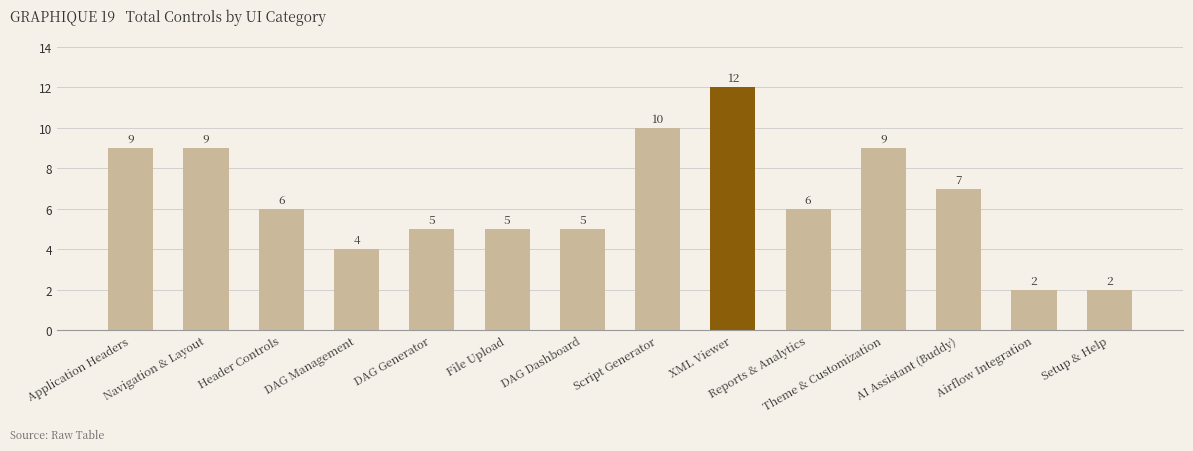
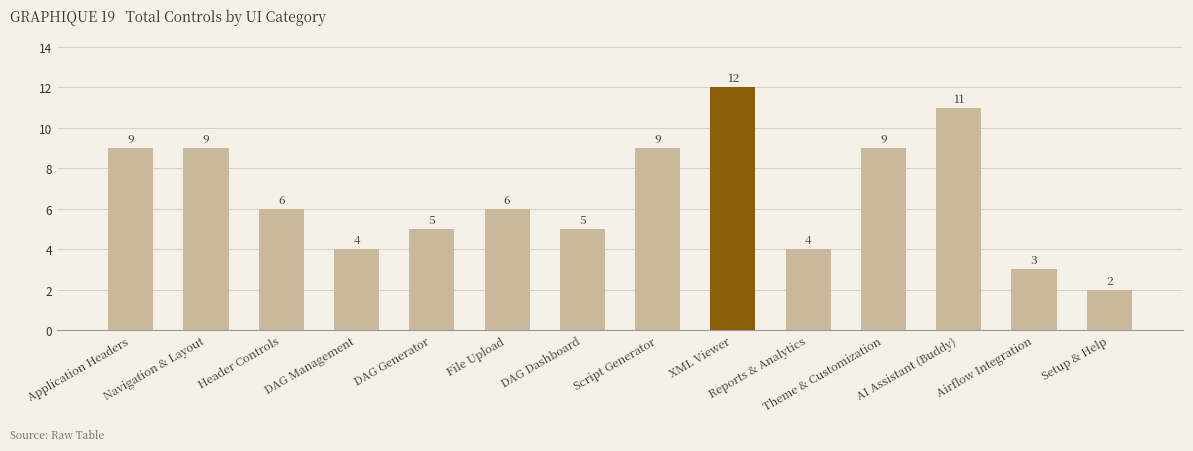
  {
    "Application Headers": 9,
    "Navigation & Layout": 9,
    "Header Controls": 6,
    "DAG Management": 4,
    "DAG Generator": 5,
-   "File Upload": 5,
+   "File Upload": 6,
    "DAG Dashboard": 5,
-   "Script Generator": 10,
+   "Script Generator": 9,
    "XML Viewer": 12,
-   "Reports & Analytics": 6,
+   "Reports & Analytics": 4,
    "Theme & Customization": 9,
-   "AI Assistant (Buddy)": 7,
-   "Airflow Integration": 2,
+   "AI Assistant (Buddy)": 11,
+   "Airflow Integration": 3,
    "Setup & Help": 2
  }
